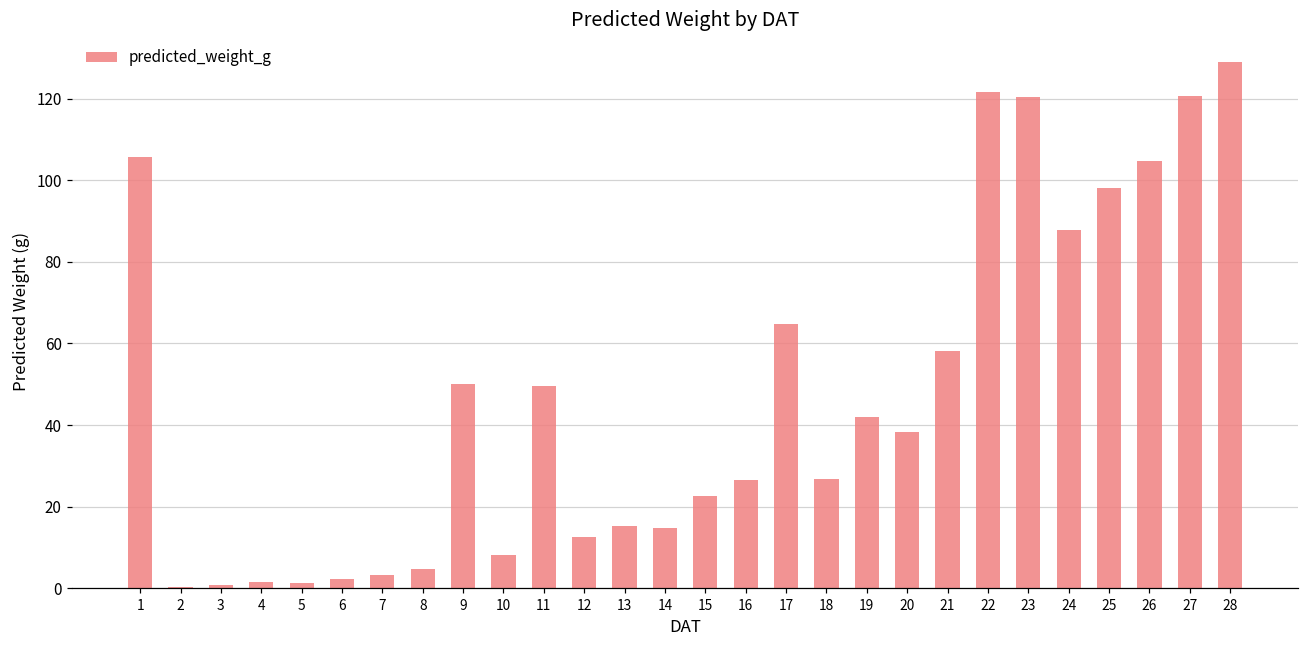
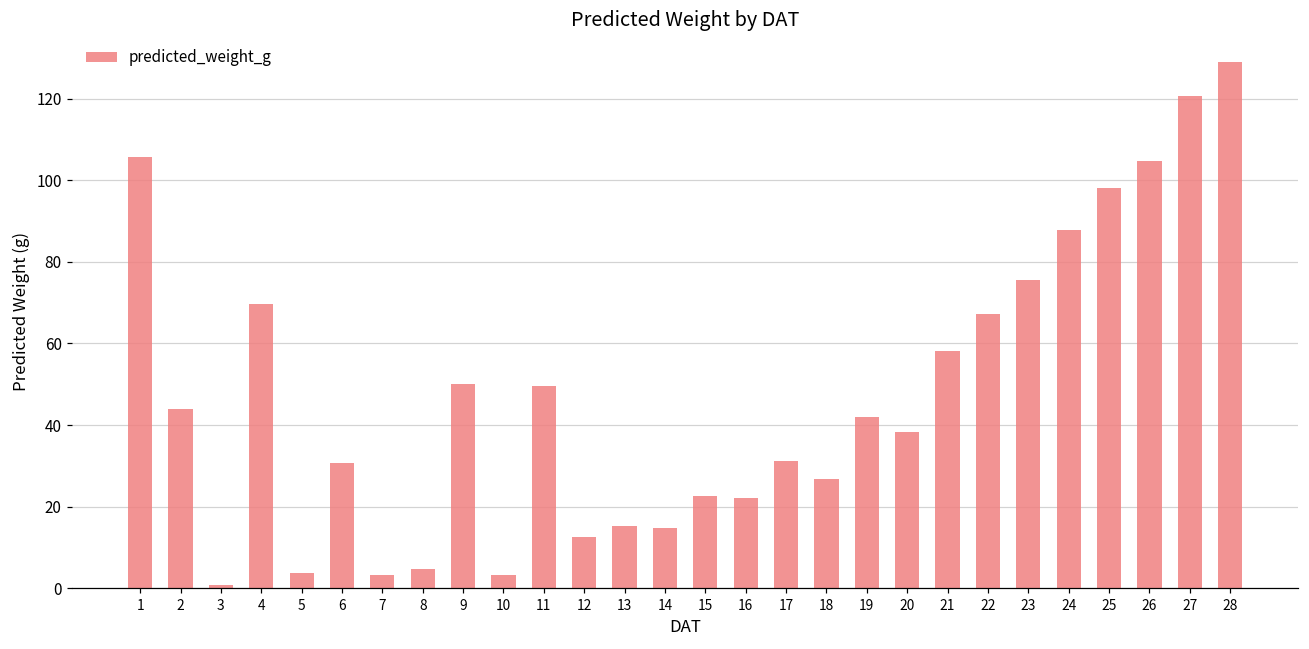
  {
    "1": 106,
-   "2": 0,
-   "4": 2,
-   "5": 1,
-   "6": 2,
+   "2": 44,
+   "4": 70,
+   "5": 4,
+   "6": 31,
    "7": 3,
    "8": 5,
    "9": 50,
-   "10": 8,
+   "10": 3,
    "11": 49,
    "12": 13,
    "13": 15,
    "14": 15,
    "15": 23,
-   "16": 26,
-   "17": 65,
+   "16": 22,
+   "17": 31,
    "18": 27,
    "19": 42,
    "20": 38,
    "21": 58,
-   "22": 122,
-   "23": 120,
+   "22": 67,
+   "23": 76,
    "24": 88,
    "25": 98,
    "26": 105,
    "27": 121,
    "28": 129
  }
